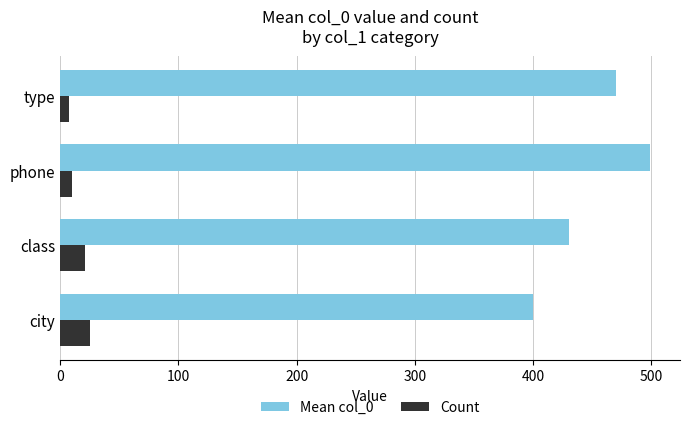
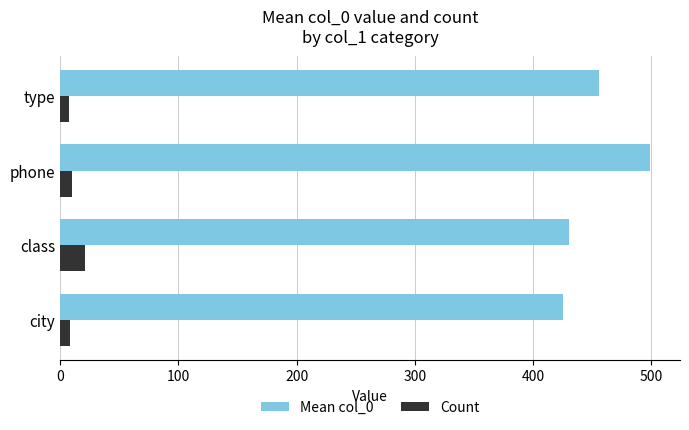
  {
    "Mean col_0": {
-     "type": 470,
+     "type": 456,
      "phone": 500,
      "class": 431,
-     "city": 400
+     "city": 426
    },
    "Count": {
      "type": 7,
      "phone": 10,
      "class": 21,
-     "city": 25
+     "city": 8
    }
  }
